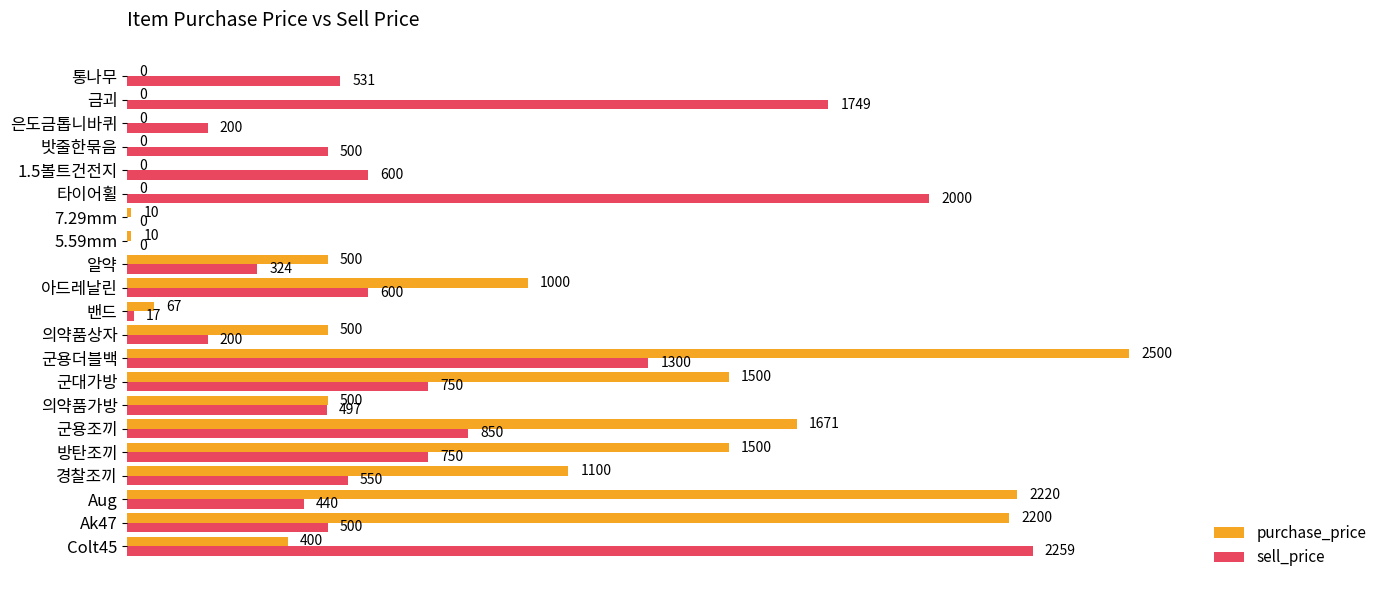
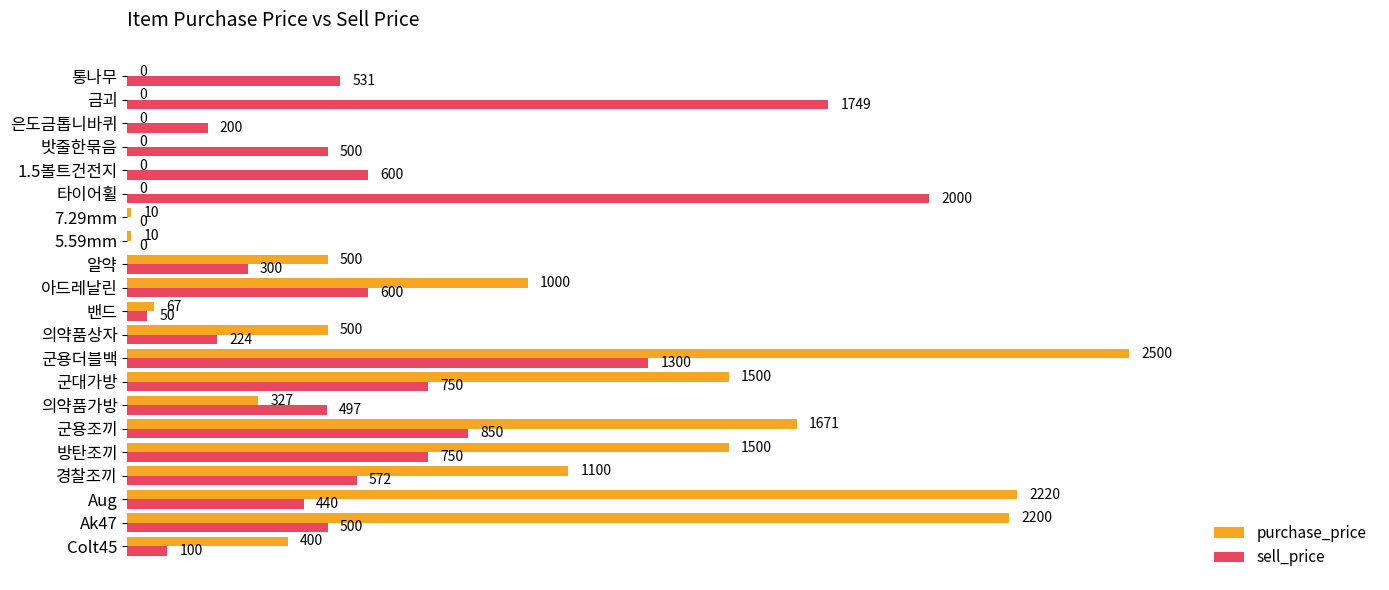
  {
    "purchase_price": {
      "통나무": 0,
      "금괴": 0,
      "은도금톱니바퀴": 0,
      "밧줄한묶음": 0,
      "1.5볼트건전지": 0,
      "타이어휠": 0,
      "7.29mm": 10,
      "5.59mm": 10,
      "알약": 500,
      "아드레날린": 1000,
      "의약품상자": 500,
      "군용더블백": 2500,
      "군대가방": 1500,
-     "의약품가방": 500,
+     "의약품가방": 327,
      "군용조끼": 1671,
      "방탄조끼": 1500,
      "경찰조끼": 1100,
      "Aug": 2220,
      "Ak47": 2200,
      "Colt45": 400
    },
    "sell_price": {
      "통나무": 531,
      "금괴": 1749,
      "은도금톱니바퀴": 200,
      "밧줄한묶음": 500,
      "1.5볼트건전지": 600,
      "타이어휠": 2000,
-     "알약": 324,
+     "알약": 300,
      "아드레날린": 600,
-     "밴드": 17,
-     "의약품상자": 200,
+     "밴드": 50,
+     "의약품상자": 224,
      "군용더블백": 1300,
      "군대가방": 750,
      "의약품가방": 497,
      "군용조끼": 850,
      "방탄조끼": 750,
-     "경찰조끼": 550,
+     "경찰조끼": 572,
      "Aug": 440,
      "Ak47": 500,
-     "Colt45": 2259
+     "Colt45": 100
    }
  }
